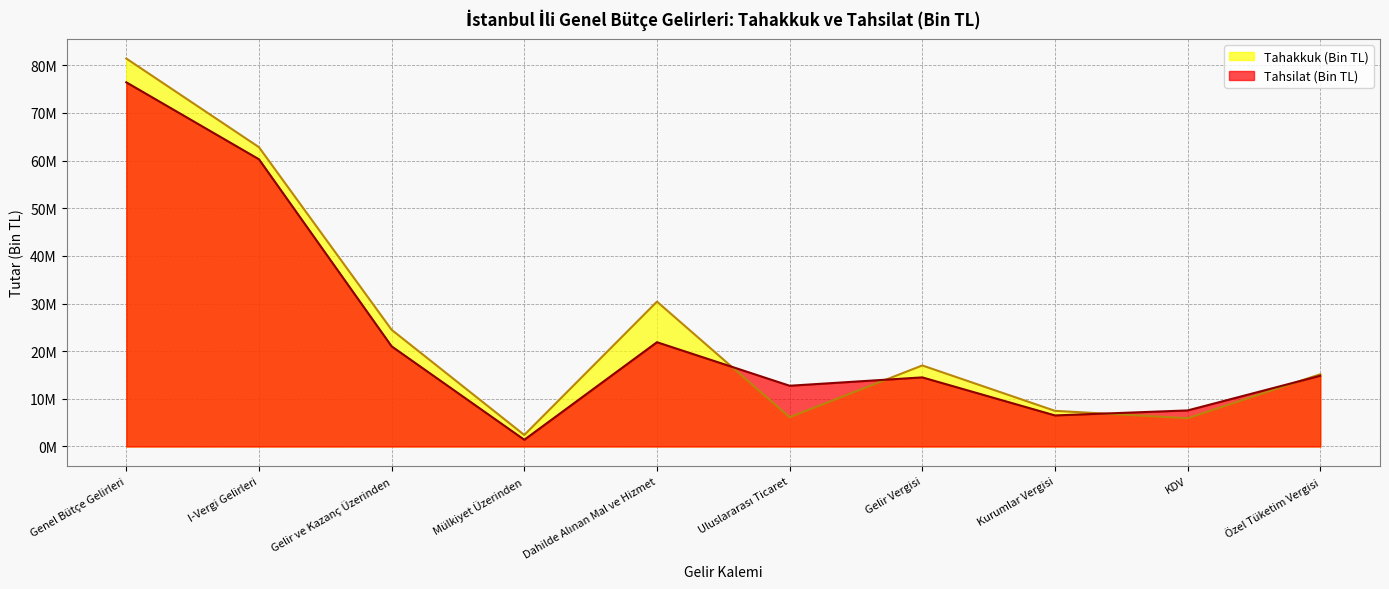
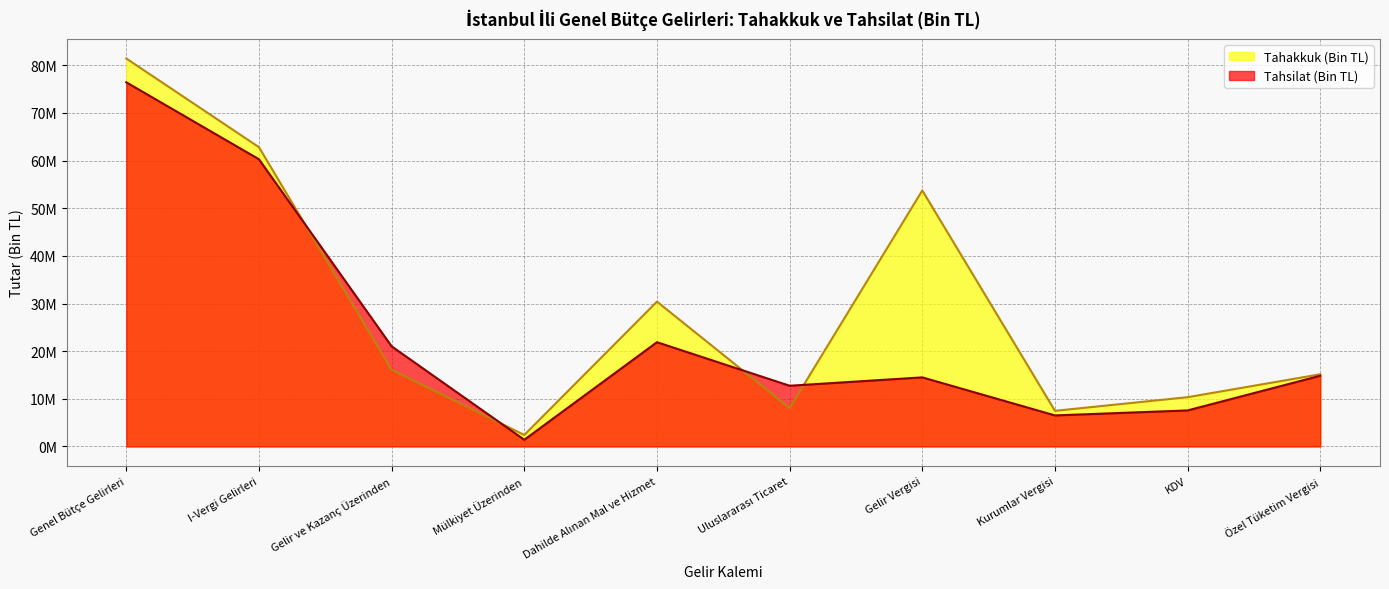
  {
    "Tahakkuk (Bin TL)": {
      "Genel Bütçe Gelirleri": 81000000,
      "I-Vergi Gelirleri": 63000000,
-     "Gelir ve Kazanç Üzerinden": 24000000,
+     "Gelir ve Kazanç Üzerinden": 16000000,
      "Mülkiyet Üzerinden": 2000000,
      "Dahilde Alınan Mal ve Hizmet": 30000000,
-     "Uluslararası Ticaret": 6000000,
-     "Gelir Vergisi": 17000000,
+     "Uluslararası Ticaret": 8000000,
+     "Gelir Vergisi": 54000000,
      "Kurumlar Vergisi": 7000000,
-     "KDV": 6000000
+     "KDV": 10000000
    },
    "Tahsilat (Bin TL)": {
      "Genel Bütçe Gelirleri": 76000000,
      "I-Vergi Gelirleri": 60000000,
      "Gelir ve Kazanç Üzerinden": 21000000,
      "Mülkiyet Üzerinden": 1000000,
      "Dahilde Alınan Mal ve Hizmet": 22000000,
      "Uluslararası Ticaret": 13000000,
      "Gelir Vergisi": 14000000,
      "Kurumlar Vergisi": 7000000,
      "KDV": 8000000
    }
  }
